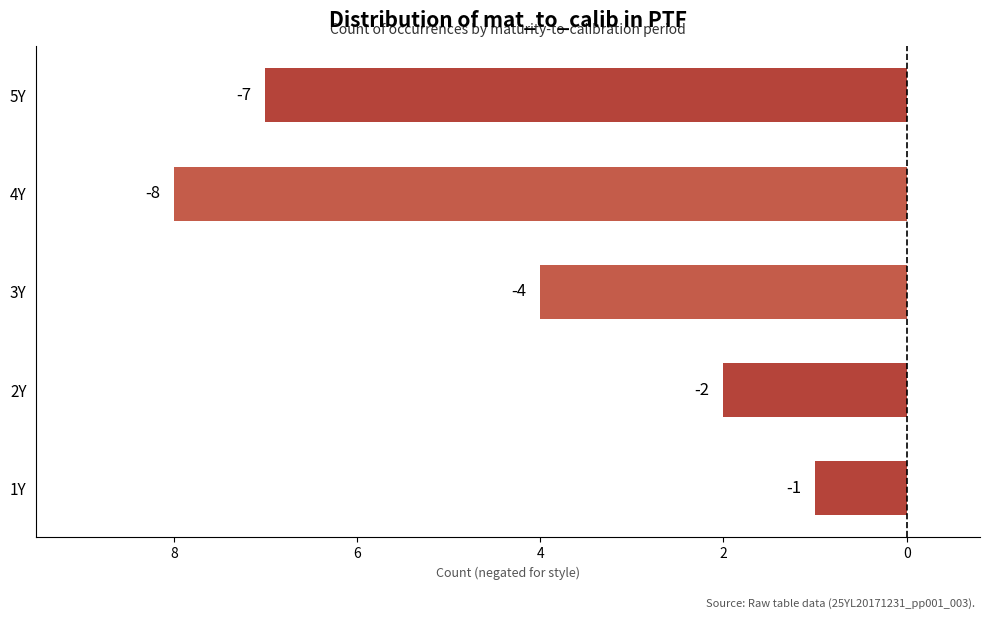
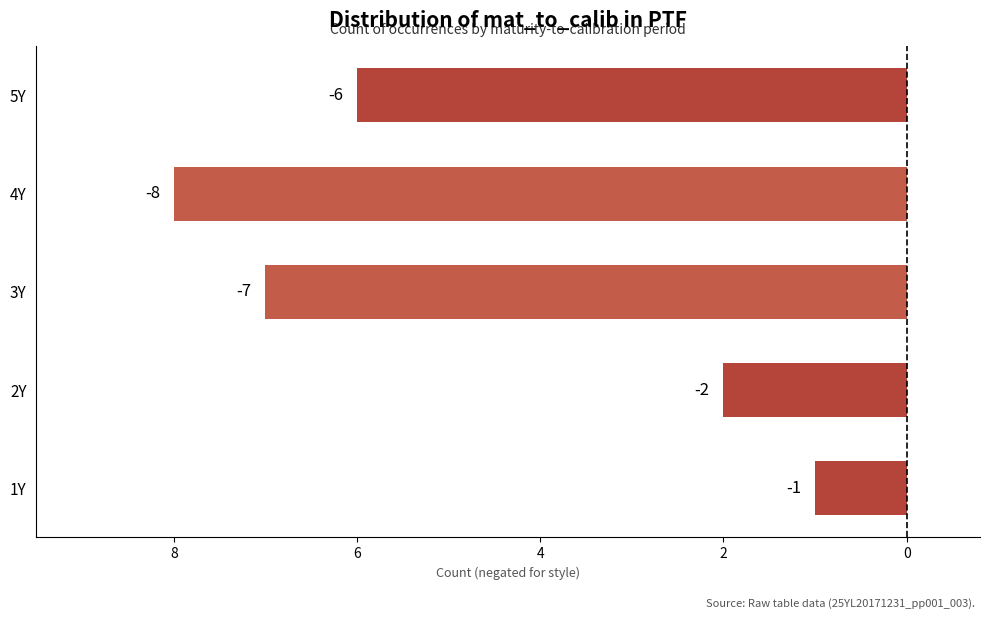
  {
-   "5Y": -7,
+   "5Y": -6,
    "4Y": -8,
-   "3Y": -4,
+   "3Y": -7,
    "2Y": -2,
    "1Y": -1
  }
